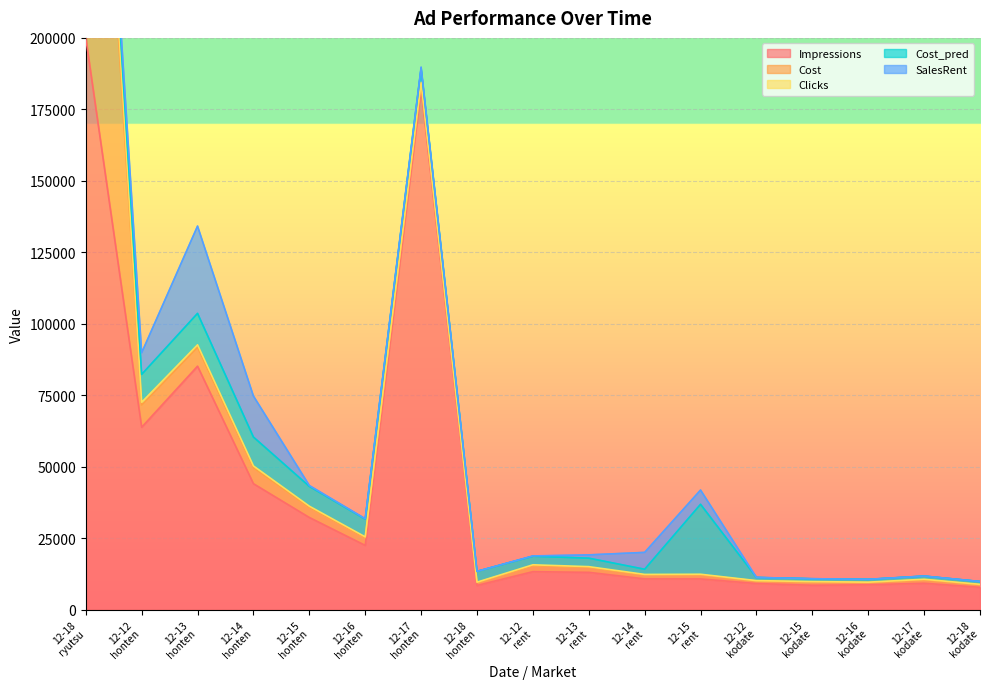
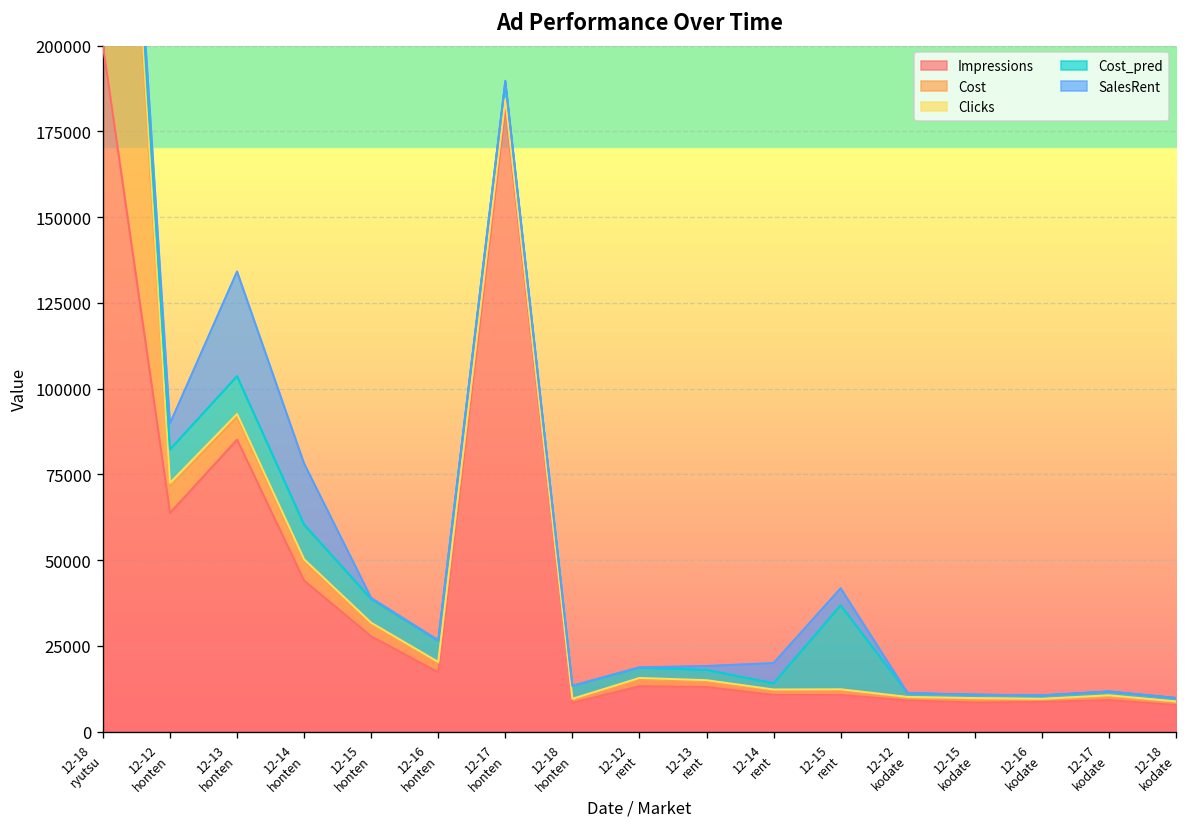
  {
    "Impressions": {
      "12-18 ryutsu": 200000,
      "12-12 honten": 64000,
      "12-13 honten": 85000,
      "12-14 honten": 44000,
-     "12-15 honten": 32000,
-     "12-16 honten": 22000,
+     "12-15 honten": 28000,
+     "12-16 honten": 17000,
      "12-17 honten": 182000,
      "12-18 honten": 8000,
      "12-12 rent": 13000,
      "12-13 rent": 13000,
      "12-14 rent": 11000,
      "12-15 rent": 11000,
      "12-12 kodate": 9000,
      "12-15 kodate": 9000,
      "12-17 kodate": 9000,
      "12-18 kodate": 8000
    },
    "Cost": {
      "12-12 honten": 8000
    },
    "Clicks": {
      "12-12 honten": 1000
    },
    "Cost_pred": {
      "12-12 honten": 10000,
      "12-13 honten": 11000,
      "12-14 honten": 10000,
      "12-13 rent": 3000,
      "12-14 rent": 2000,
      "12-15 rent": 24000
    },
    "SalesRent": {
      "12-12 honten": 8000,
      "12-13 honten": 31000,
-     "12-14 honten": 14000,
+     "12-14 honten": 18000,
      "12-13 rent": 1000,
      "12-14 rent": 6000,
      "12-15 rent": 5000
    }
  }
